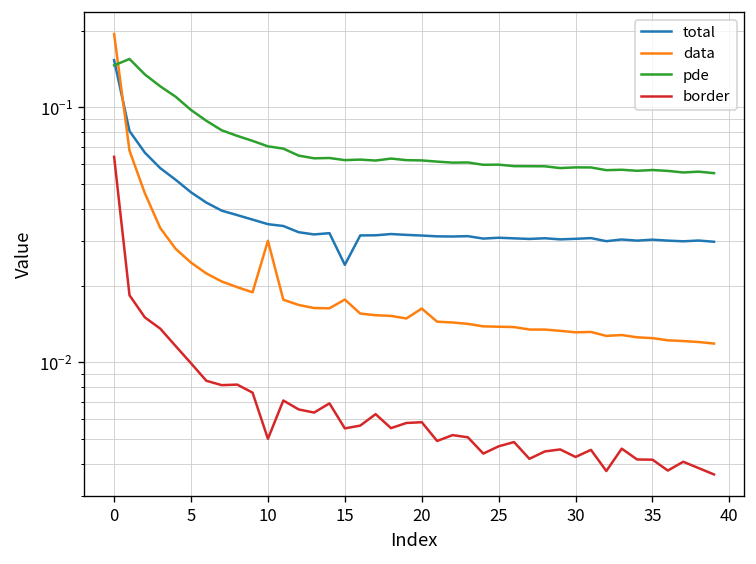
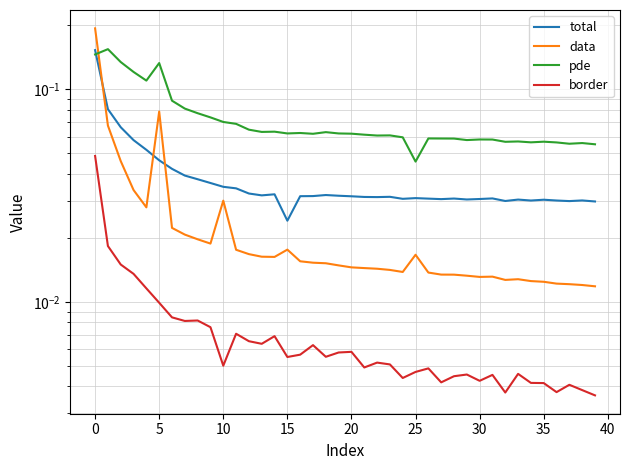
  {
    "total": {
      "0": 0.15,
      "5": 0.046,
      "10": 0.035,
      "15": 0.024,
      "20": 0.031,
      "25": 0.031,
      "30": 0.030,
      "35": 0.030
    },
    "data": {
      "0": 0.19,
-     "5": 0.025,
+     "5": 0.079,
      "10": 0.030,
      "15": 0.018,
-     "20": 0.016,
-     "25": 0.014,
+     "20": 0.015,
+     "25": 0.017,
      "30": 0.013,
      "35": 0.012
    },
    "pde": {
      "0": 0.15,
-     "5": 0.10,
+     "5": 0.13,
      "10": 0.070,
      "15": 0.062,
      "20": 0.062,
-     "25": 0.060,
+     "25": 0.046,
      "30": 0.058,
      "35": 0.057
    },
    "border": {
-     "0": 0.064,
+     "0": 0.049,
      "5": 0.010,
      "10": 0.005,
      "15": 0.0055,
      "20": 0.0058,
      "25": 0.0047,
      "30": 0.0043,
      "35": 0.0041
    }
  }
